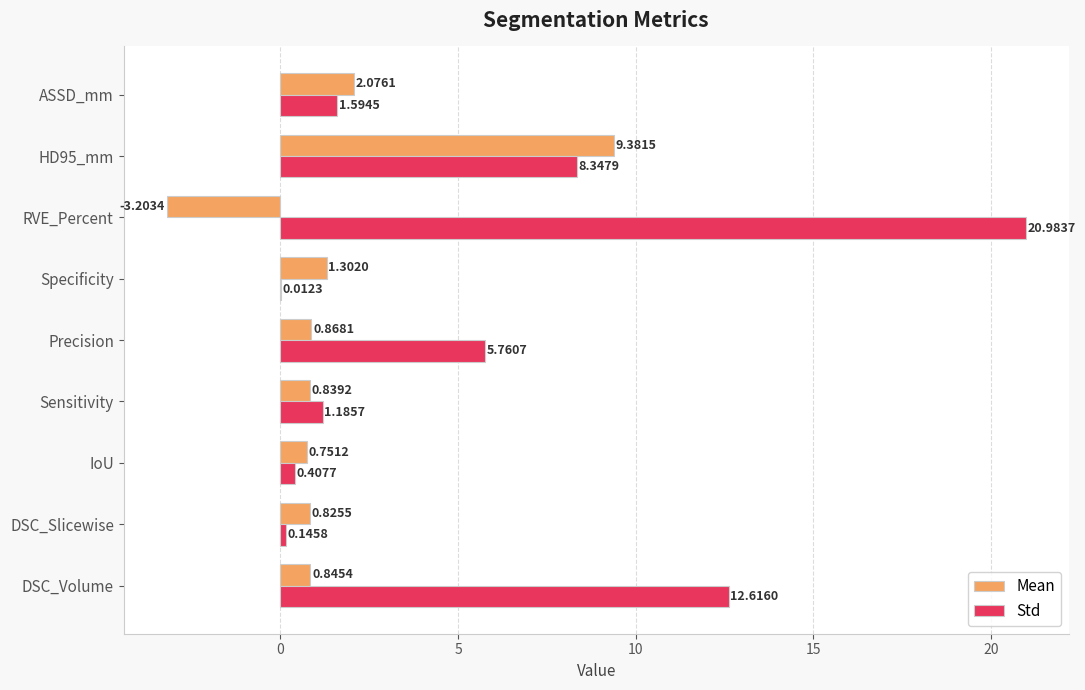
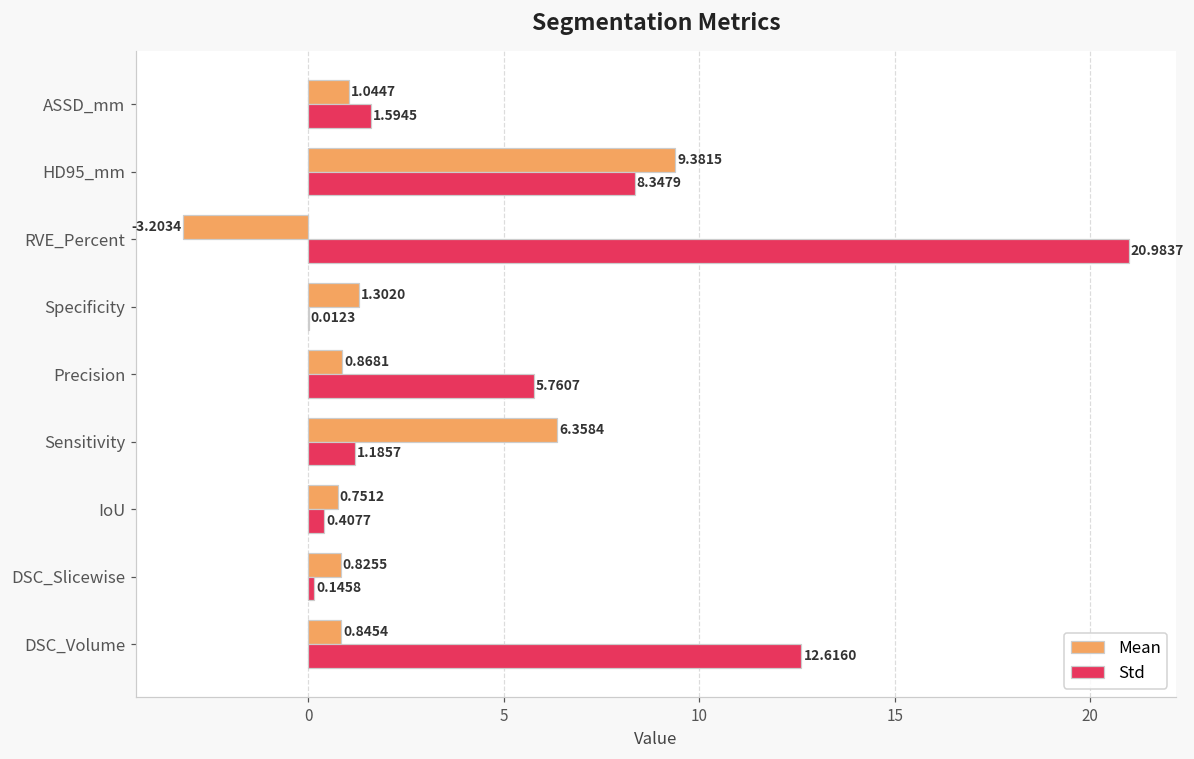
  {
    "Mean": {
-     "ASSD_mm": 2.0761,
+     "ASSD_mm": 1.0447,
      "HD95_mm": 9.3815,
      "RVE_Percent": -3.2034,
      "Specificity": 1.3020,
      "Precision": 0.8681,
-     "Sensitivity": 0.8392,
+     "Sensitivity": 6.3584,
      "IoU": 0.7512,
      "DSC_Slicewise": 0.8255,
      "DSC_Volume": 0.8454
    },
    "Std": {
      "ASSD_mm": 1.5945,
      "HD95_mm": 8.3479,
      "RVE_Percent": 20.9837,
      "Specificity": 0.0123,
      "Precision": 5.7607,
      "Sensitivity": 1.1857,
      "IoU": 0.4077,
      "DSC_Slicewise": 0.1458,
      "DSC_Volume": 12.6160
    }
  }
